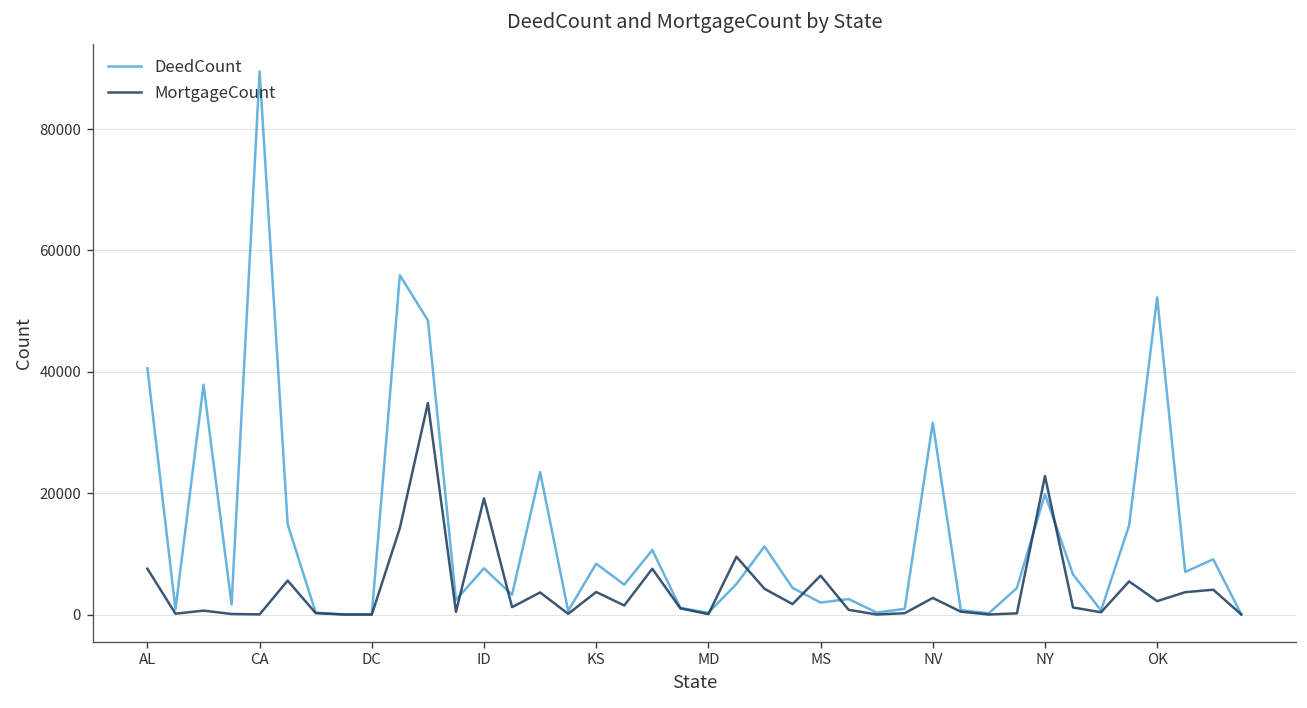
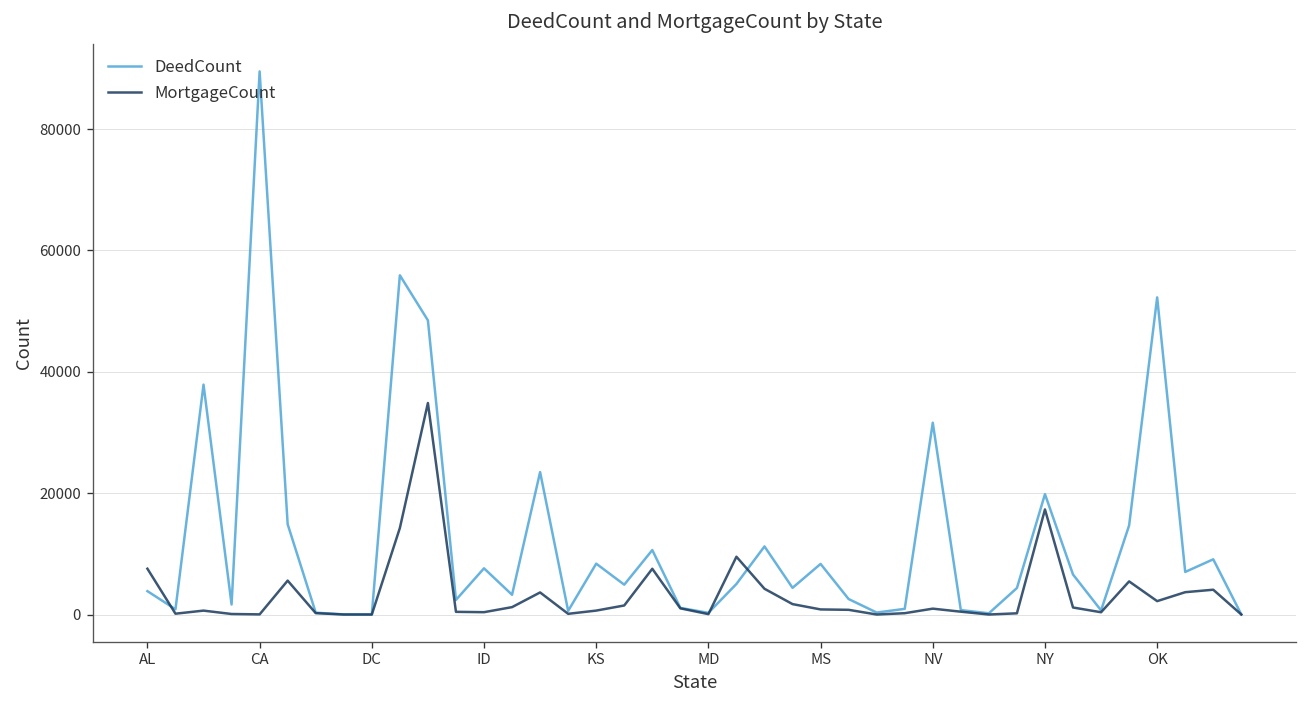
  {
    "DeedCount": {
-     "AL": 41000,
+     "AL": 4000,
      "CA": 90000,
      "ID": 8000,
      "KS": 8000,
-     "MS": 2000,
+     "MS": 8000,
      "NV": 32000,
      "NY": 20000,
      "OK": 52000
    },
    "MortgageCount": {
      "AL": 8000,
      "CA": 0,
-     "ID": 19000,
-     "KS": 4000,
-     "MS": 6000,
-     "NV": 3000,
-     "NY": 23000,
+     "ID": 0,
+     "KS": 1000,
+     "MS": 1000,
+     "NV": 1000,
+     "NY": 17000,
      "OK": 2000
    }
  }
